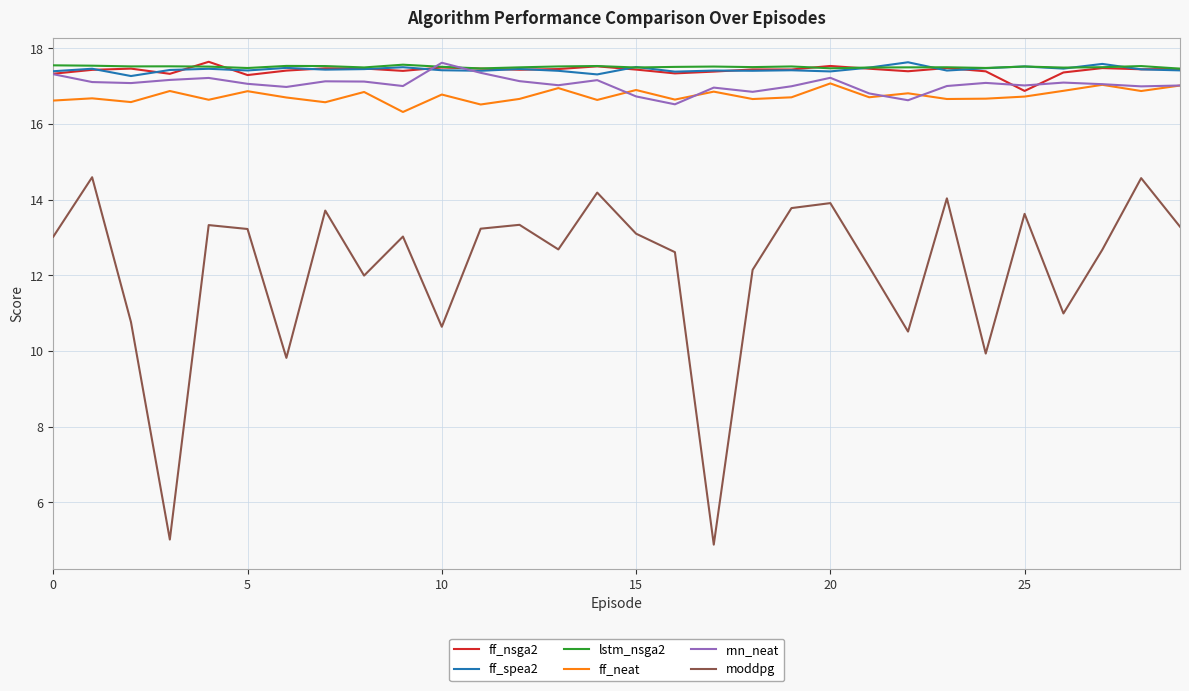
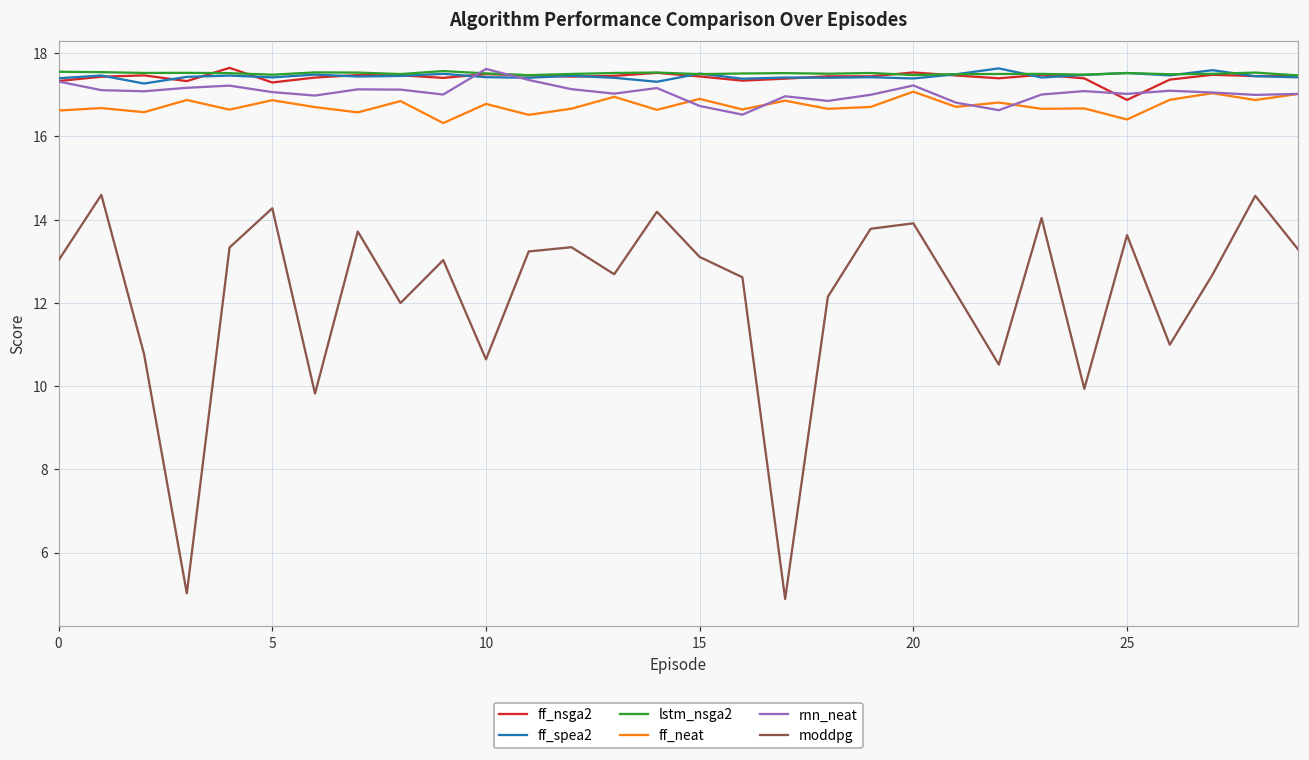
  {
    "ff_nsga2": {
      "5": 17.3,
      "25": 16.9
    },
    "ff_spea2": {
      "10": 17.4,
      "20": 17.4
    },
    "lstm_nsga2": {
      "0": 17.6
    },
    "ff_neat": {
      "0": 16.6,
      "5": 16.9,
      "10": 16.8,
      "15": 16.9,
      "20": 17.1,
-     "25": 16.7
+     "25": 16.4
    },
    "rnn_neat": {
      "5": 17.1,
      "10": 17.6,
      "15": 16.7,
      "20": 17.2,
      "25": 17.0
    },
    "moddpg": {
      "0": 13.0,
-     "5": 13.2,
+     "5": 14.3,
      "10": 10.6,
      "15": 13.1,
      "20": 13.9,
      "25": 13.6
    }
  }
